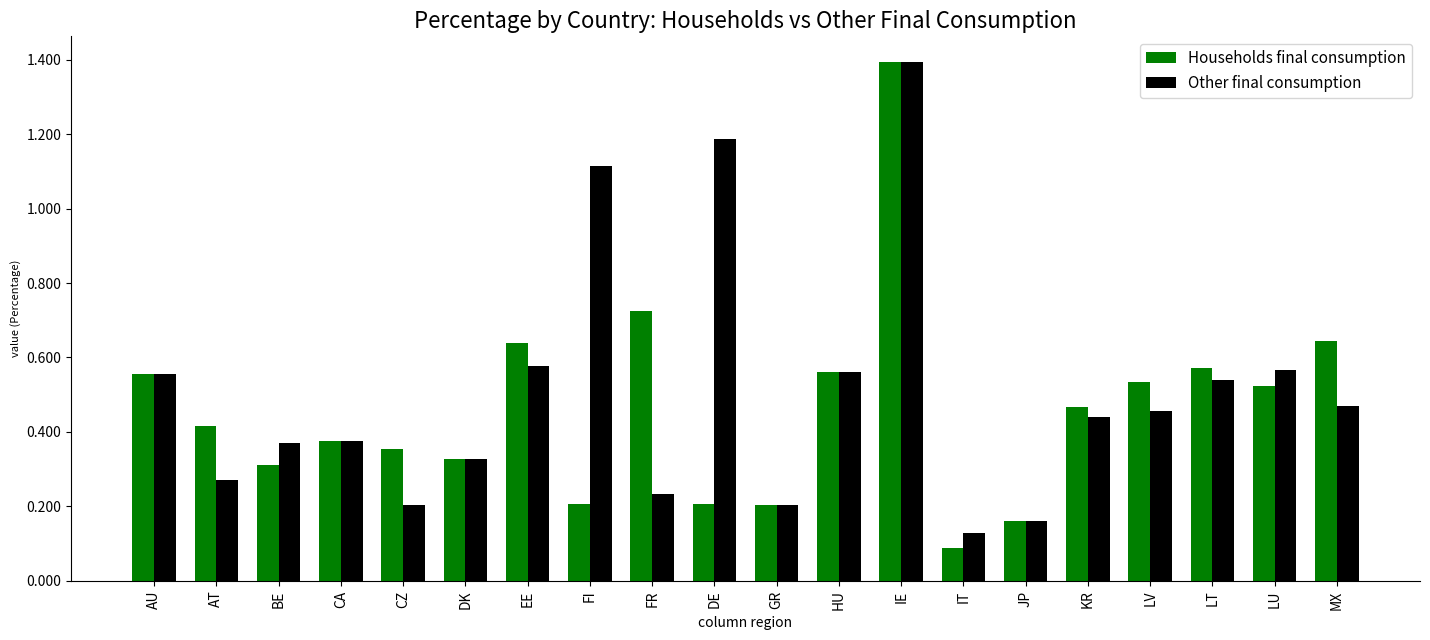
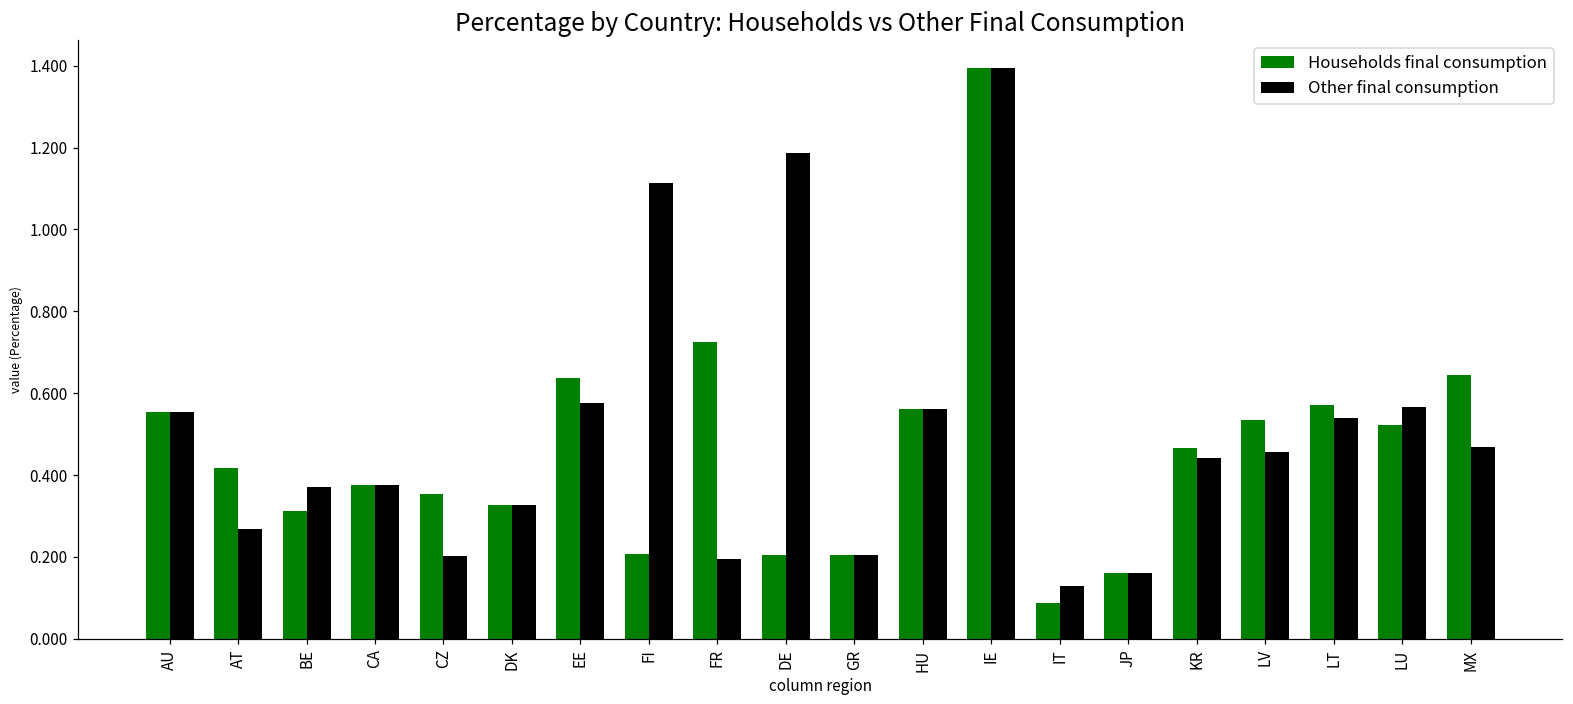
  {
    "Households final consumption": {
      "AU": 0.56,
      "AT": 0.42,
      "BE": 0.31,
      "CA": 0.38,
      "CZ": 0.35,
      "DK": 0.33,
      "EE": 0.64,
      "FI": 0.21,
      "FR": 0.73,
      "DE": 0.21,
      "GR": 0.20,
      "HU": 0.56,
      "IE": 1.39,
      "IT": 0.09,
      "JP": 0.16,
      "KR": 0.47,
      "LV": 0.53,
      "LT": 0.57,
      "LU": 0.52,
      "MX": 0.64
    },
    "Other final consumption": {
      "AU": 0.56,
      "AT": 0.27,
      "BE": 0.37,
      "CA": 0.38,
      "CZ": 0.20,
      "DK": 0.33,
      "EE": 0.58,
      "FI": 1.11,
-     "FR": 0.23,
+     "FR": 0.20,
      "DE": 1.19,
      "GR": 0.20,
      "HU": 0.56,
      "IE": 1.39,
      "IT": 0.13,
      "JP": 0.16,
      "KR": 0.44,
      "LV": 0.46,
      "LT": 0.54,
      "LU": 0.57,
      "MX": 0.47
    }
  }
